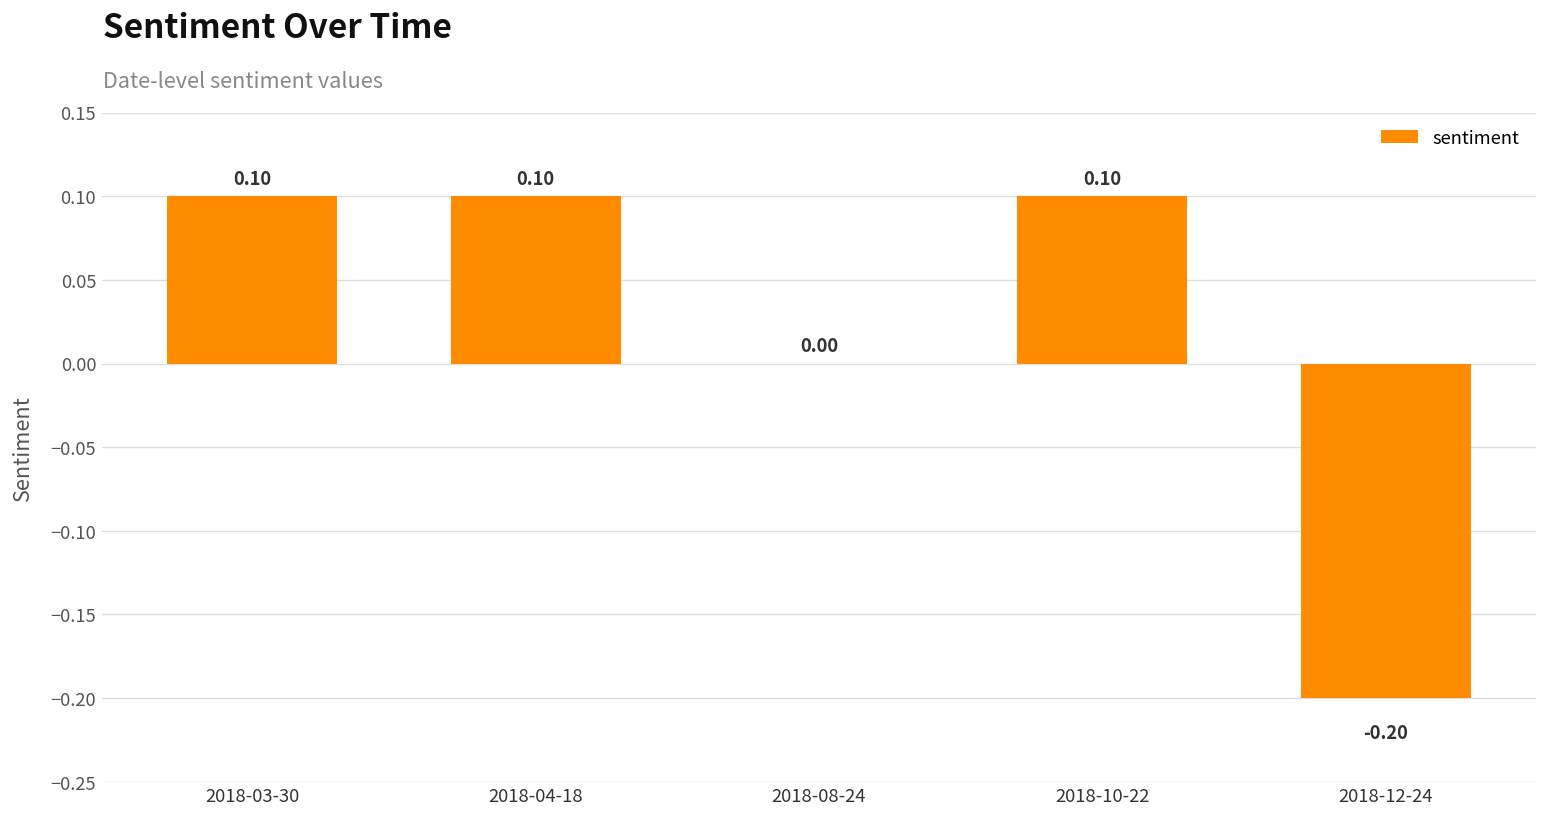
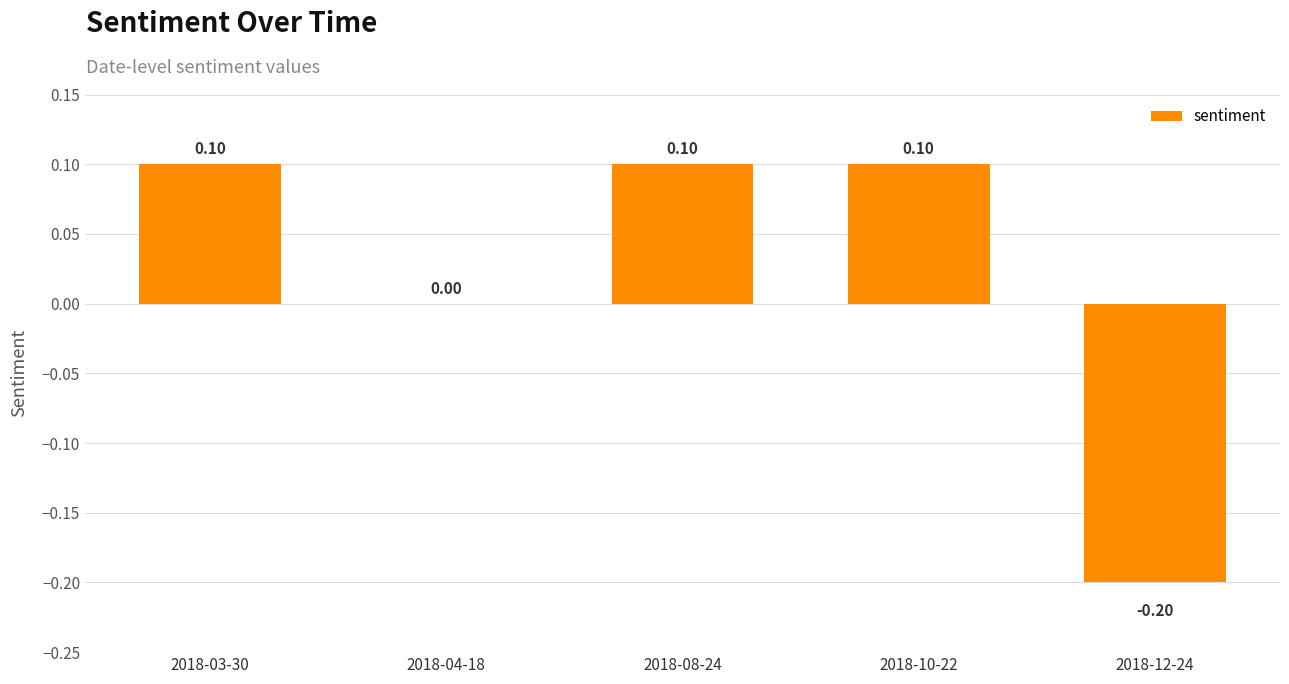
  {
    "2018-03-30": 0.10,
-   "2018-04-18": 0.10,
-   "2018-08-24": 0.00,
+   "2018-04-18": 0.00,
+   "2018-08-24": 0.10,
    "2018-10-22": 0.10,
    "2018-12-24": -0.20
  }
